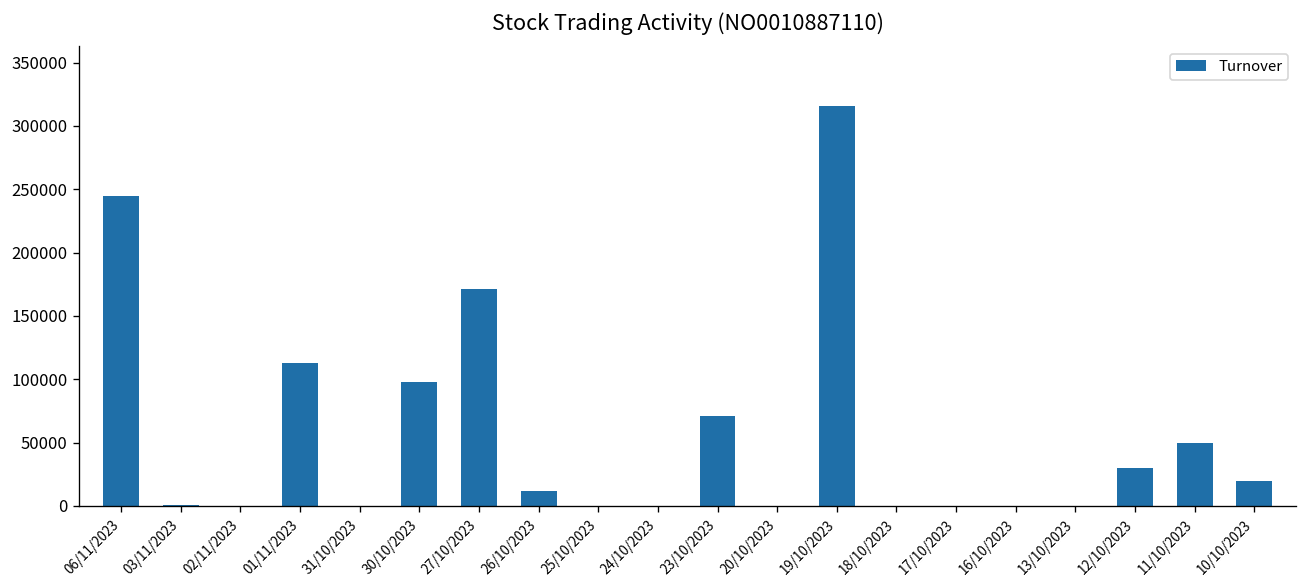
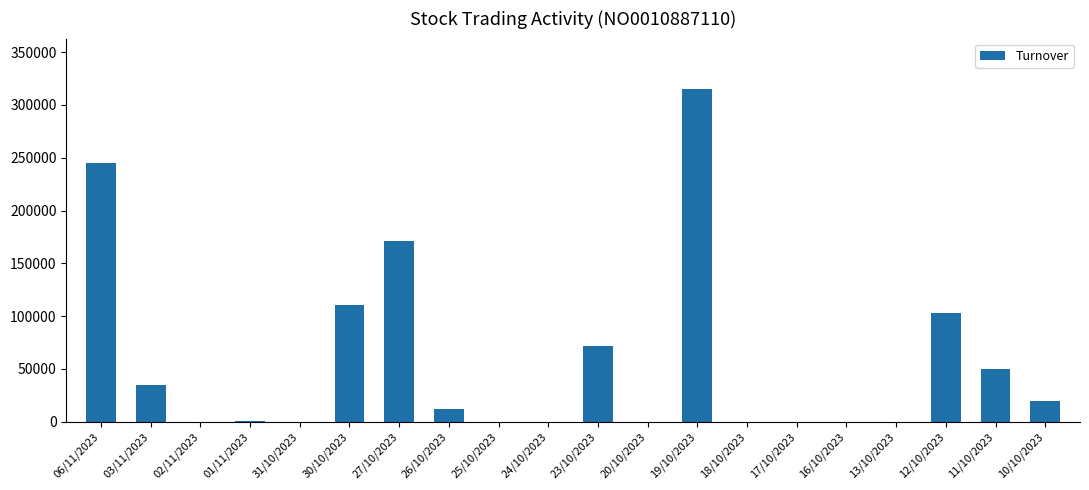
  {
    "06/11/2023": 245000,
-   "03/11/2023": 1000,
+   "03/11/2023": 35000,
    "02/11/2023": 0,
-   "01/11/2023": 113000,
+   "01/11/2023": 0,
    "31/10/2023": 0,
-   "30/10/2023": 98000,
+   "30/10/2023": 111000,
    "27/10/2023": 171000,
    "26/10/2023": 12000,
    "25/10/2023": 0,
    "24/10/2023": 0,
    "23/10/2023": 71000,
    "20/10/2023": 0,
    "19/10/2023": 316000,
    "18/10/2023": 0,
    "17/10/2023": 0,
    "16/10/2023": 0,
    "13/10/2023": 0,
-   "12/10/2023": 30000,
+   "12/10/2023": 103000,
    "11/10/2023": 50000,
    "10/10/2023": 20000
  }
